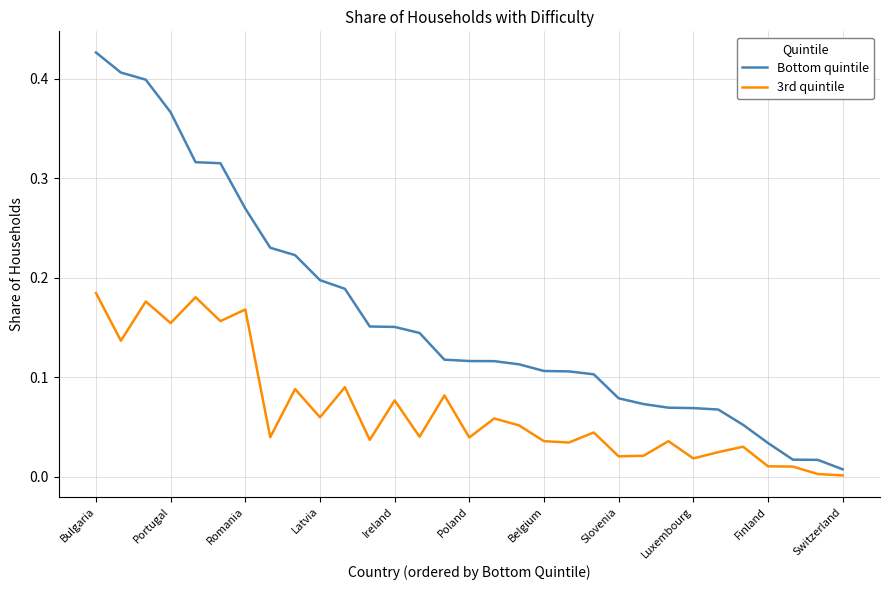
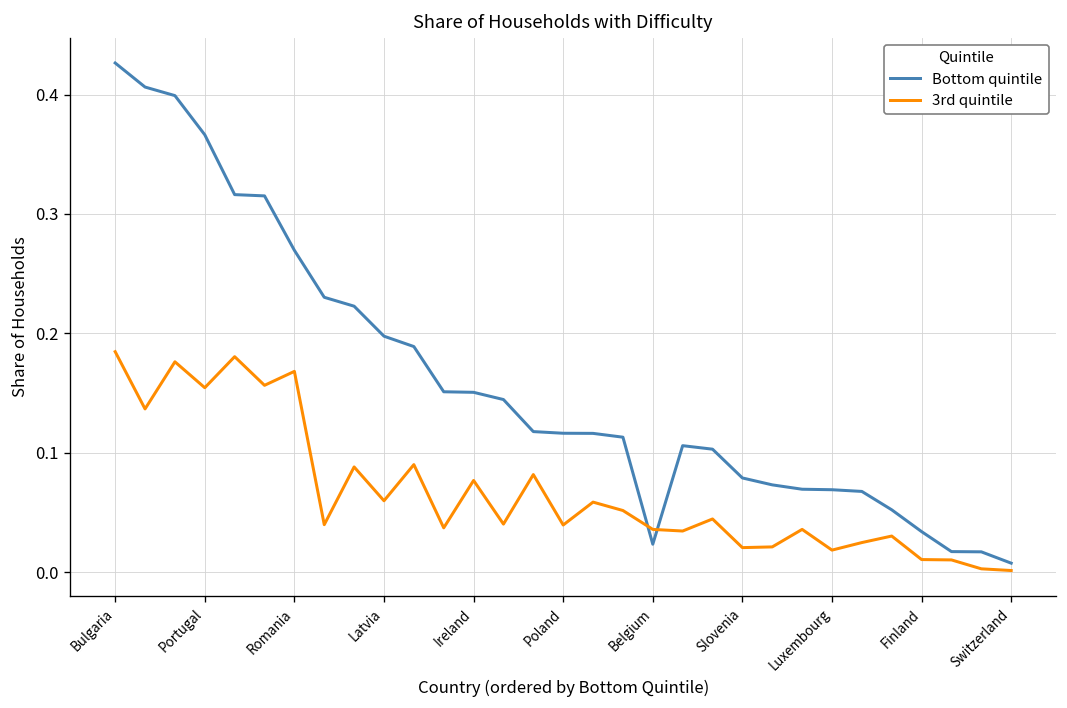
  {
    "Bottom quintile": {
      "Bulgaria": 0.43,
      "Portugal": 0.37,
      "Romania": 0.27,
      "Latvia": 0.20,
      "Ireland": 0.15,
      "Poland": 0.12,
-     "Belgium": 0.11,
+     "Belgium": 0.02,
      "Slovenia": 0.08,
      "Luxembourg": 0.07,
      "Finland": 0.03,
      "Switzerland": 0.01
    },
    "3rd quintile": {
      "Bulgaria": 0.18,
      "Portugal": 0.15,
      "Romania": 0.17,
      "Latvia": 0.06,
      "Ireland": 0.08,
      "Poland": 0.04,
      "Belgium": 0.04,
      "Slovenia": 0.02,
      "Luxembourg": 0.02,
      "Finland": 0.01,
      "Switzerland": 0.00
    }
  }
